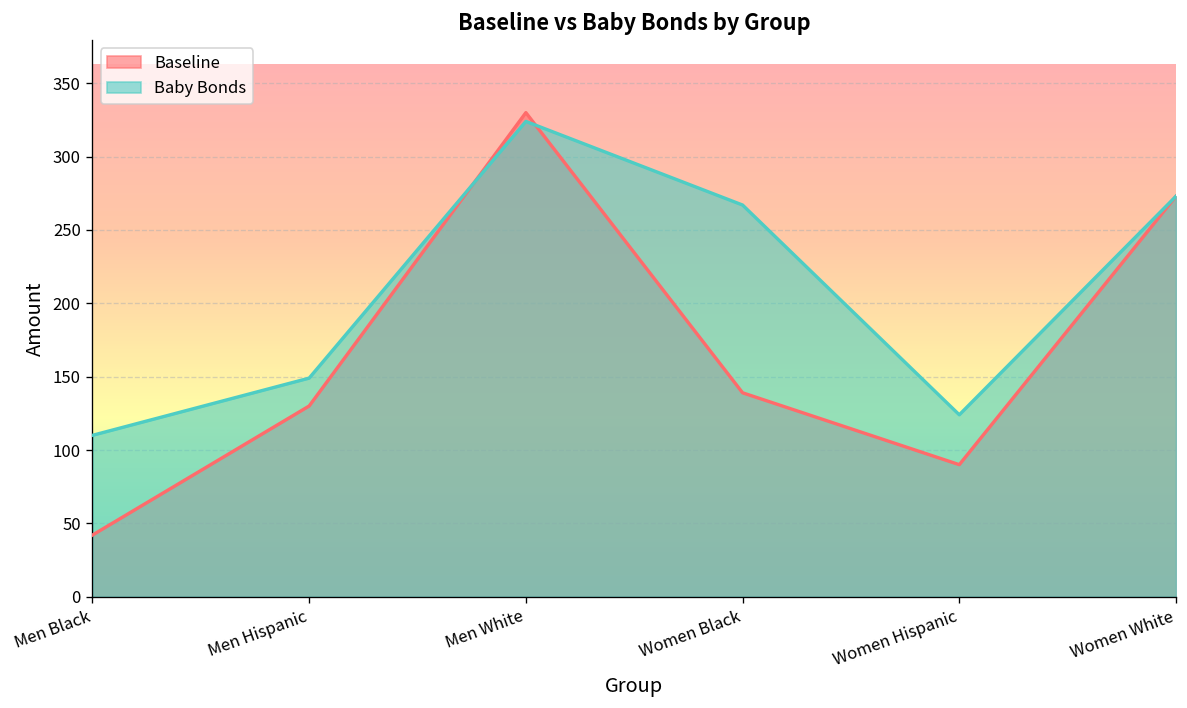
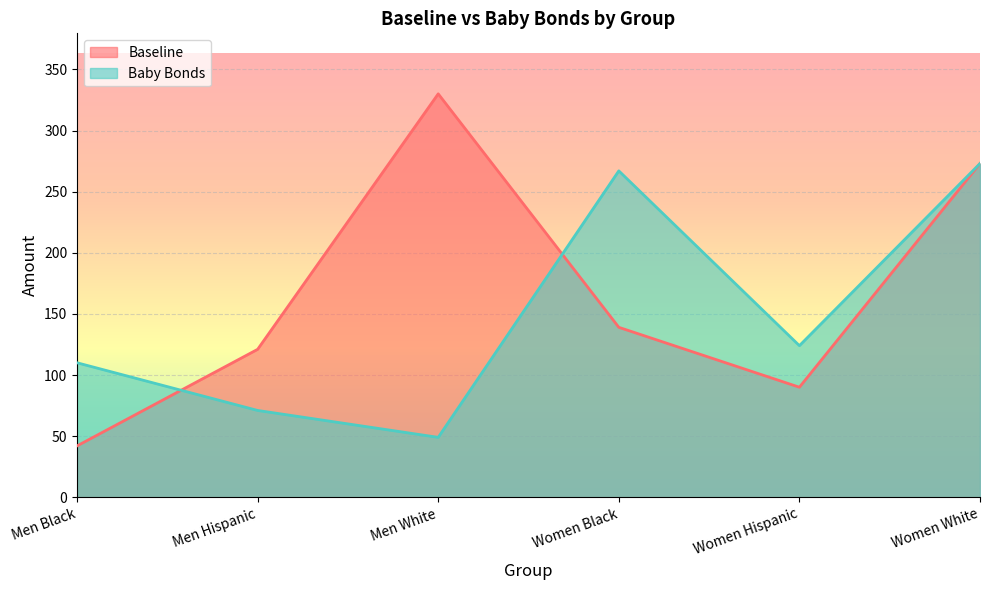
  {
    "Baseline": {
      "Men Black": 42,
-     "Men Hispanic": 130,
+     "Men Hispanic": 121,
      "Men White": 330,
      "Women Black": 139,
      "Women Hispanic": 90
    },
    "Baby Bonds": {
      "Men Black": 110,
-     "Men Hispanic": 149,
-     "Men White": 324,
+     "Men Hispanic": 71,
+     "Men White": 49,
      "Women Black": 267,
      "Women Hispanic": 124
    }
  }
